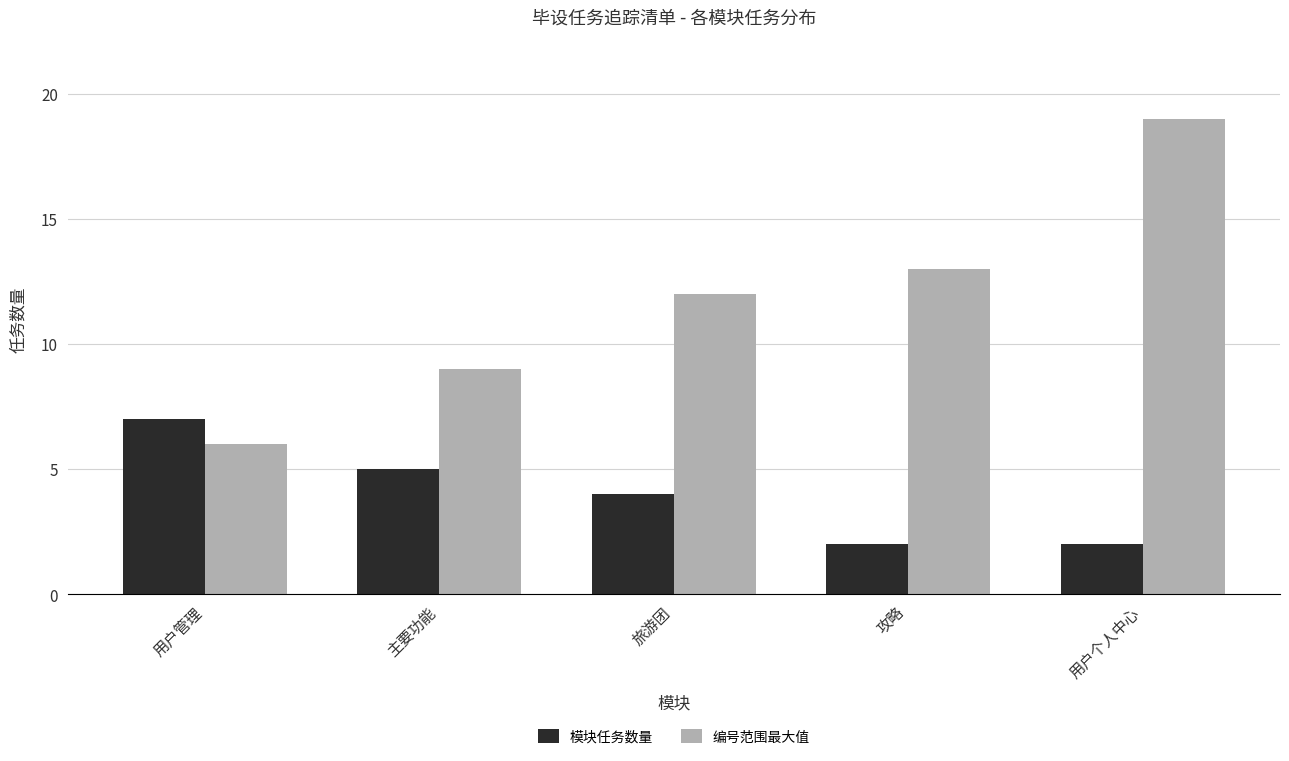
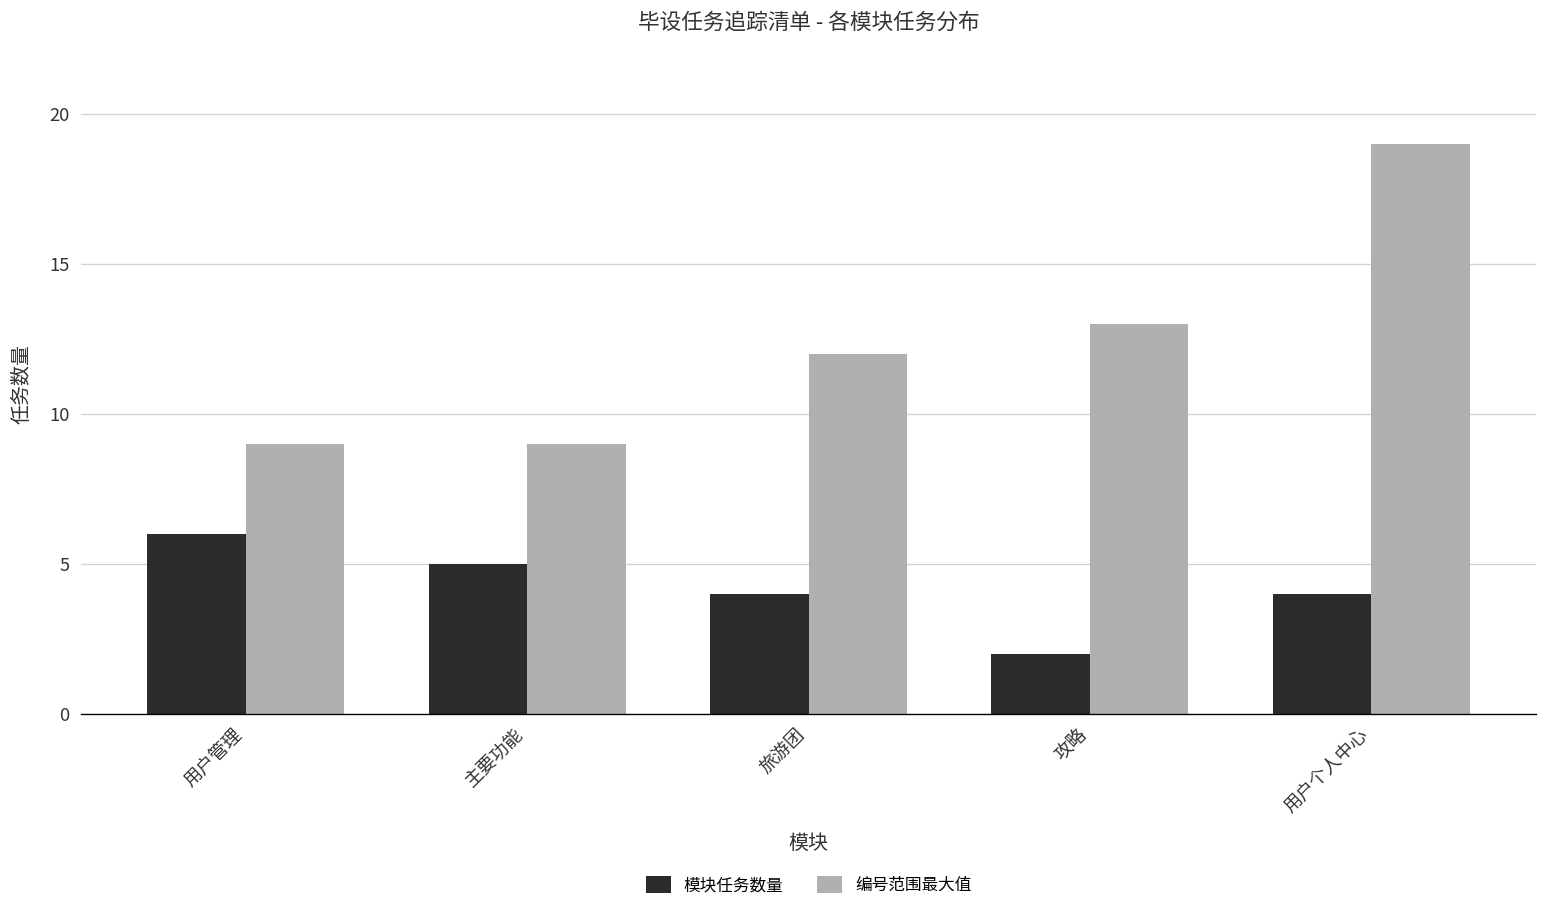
  {
    "模块任务数量": {
-     "用户管理": 7,
+     "用户管理": 6,
      "主要功能": 5,
      "旅游团": 4,
      "攻略": 2,
-     "用户个人中心": 2
+     "用户个人中心": 4
    },
    "编号范围最大值": {
-     "用户管理": 6,
+     "用户管理": 9,
      "主要功能": 9,
      "旅游团": 12,
      "攻略": 13,
      "用户个人中心": 19
    }
  }
